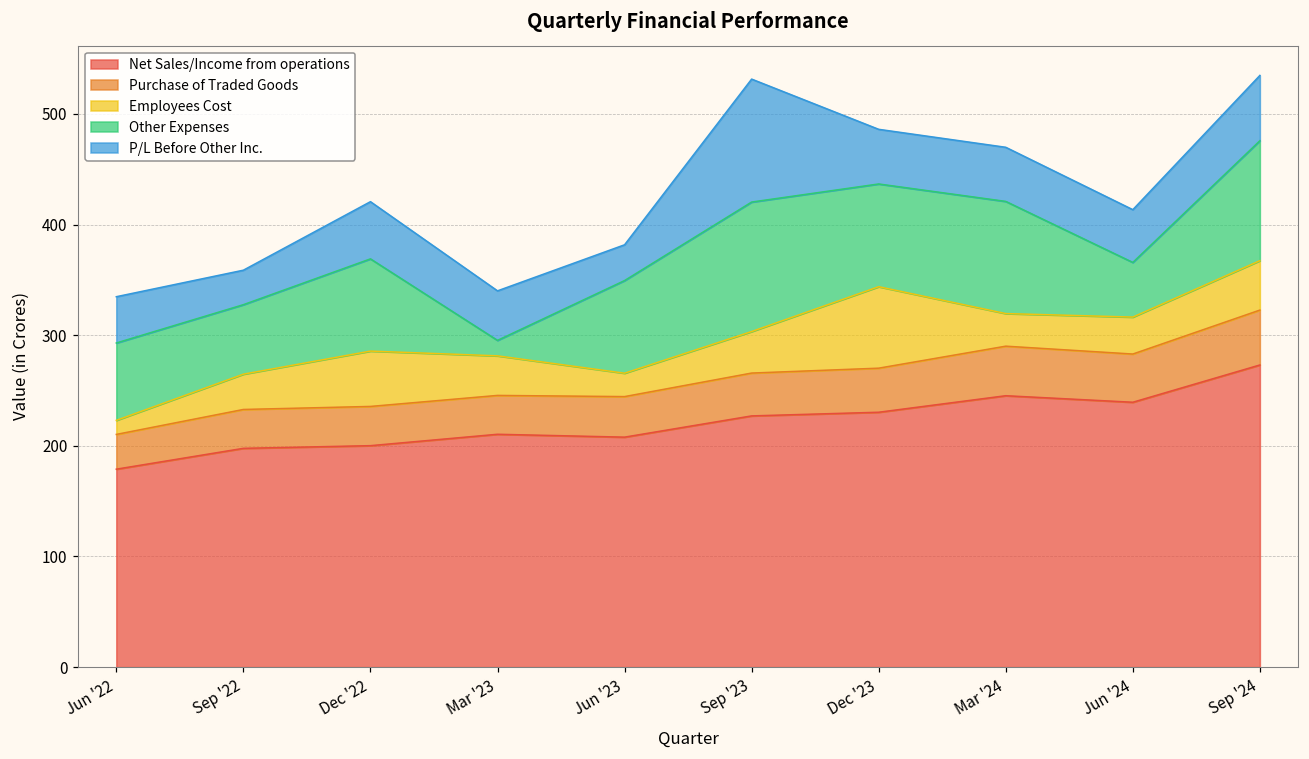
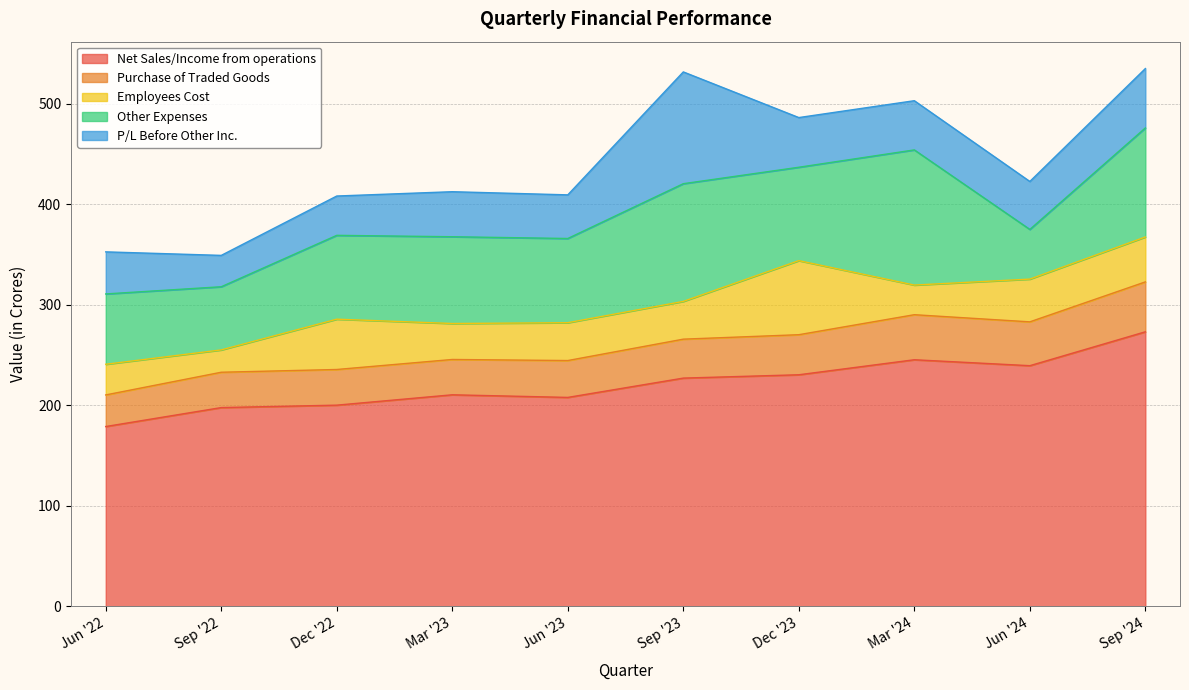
  {
    "Employees Cost": {
-     "Jun '22": 13,
-     "Sep '22": 32,
+     "Jun '22": 30,
+     "Sep '22": 22,
      "Dec '22": 50,
      "Mar '23": 36,
-     "Jun '23": 21,
+     "Jun '23": 38,
      "Sep '23": 38,
      "Dec '23": 74,
      "Mar '24": 29,
-     "Jun '24": 33,
+     "Jun '24": 43,
      "Sep '24": 45
    },
    "Other Expenses": {
      "Jun '22": 70,
      "Sep '22": 63,
      "Dec '22": 83,
-     "Mar '23": 14,
+     "Mar '23": 86,
      "Jun '23": 84,
      "Sep '23": 117,
      "Dec '23": 93,
-     "Mar '24": 101,
+     "Mar '24": 134,
      "Jun '24": 49,
      "Sep '24": 108
    },
    "P/L Before Other Inc.": {
      "Jun '22": 42,
      "Sep '22": 31,
-     "Dec '22": 52,
+     "Dec '22": 39,
      "Mar '23": 45,
-     "Jun '23": 32,
+     "Jun '23": 43,
      "Sep '23": 111,
      "Dec '23": 49,
      "Mar '24": 49,
      "Jun '24": 48,
      "Sep '24": 59
    }
  }
